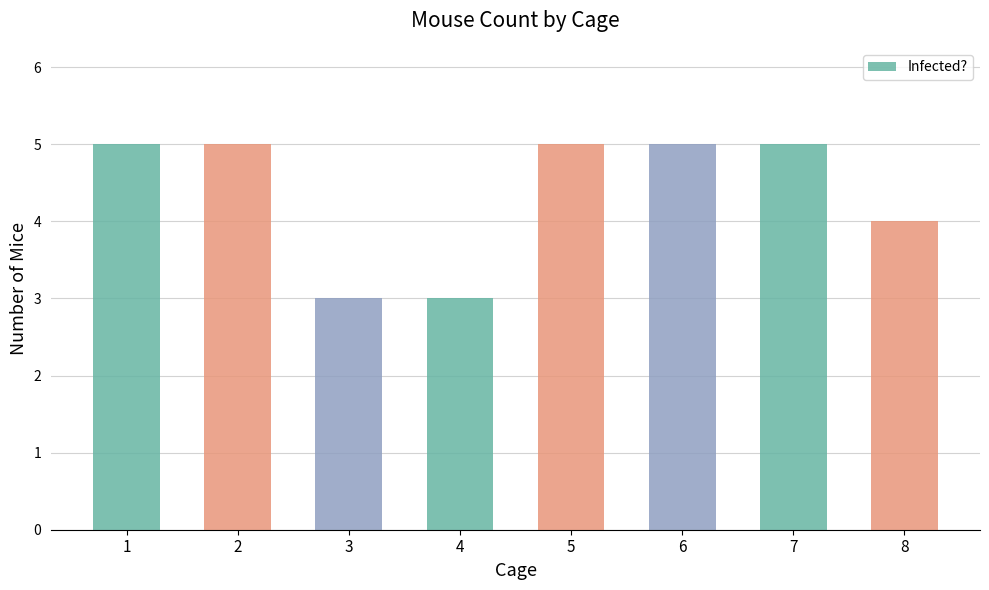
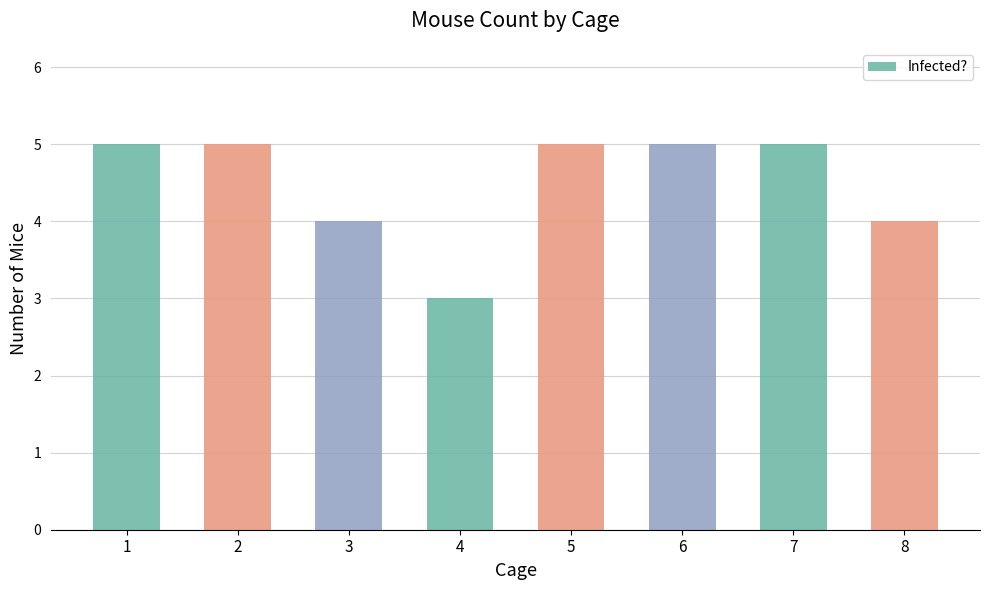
  {
    "1": 5,
    "2": 5,
-   "3": 3,
+   "3": 4,
    "4": 3,
    "5": 5,
    "6": 5,
    "7": 5,
    "8": 4
  }
